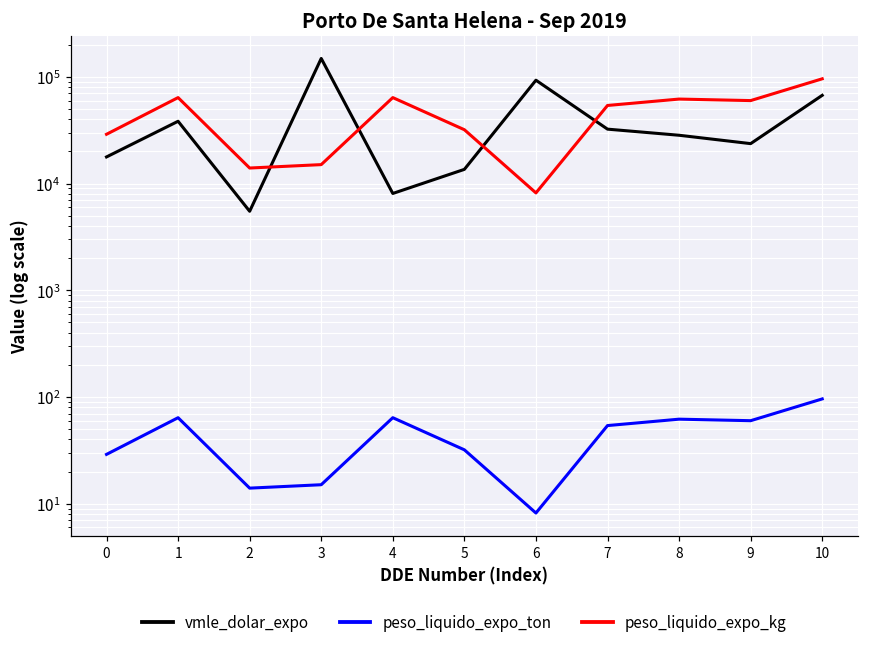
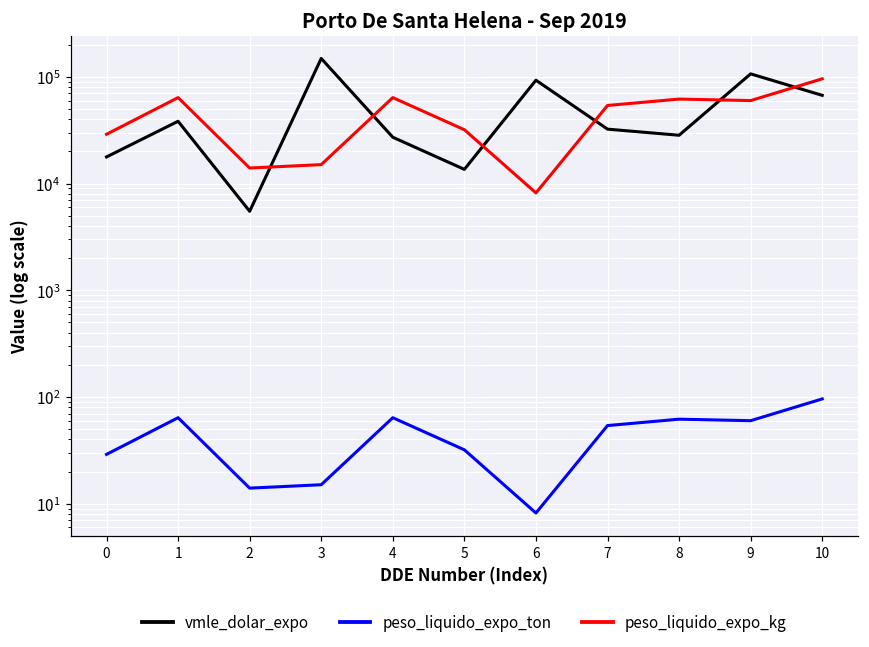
  {
    "vmle_dolar_expo": {
      "0": 18000,
      "1": 38000,
      "2": 6000,
      "3": 150000,
-     "4": 8000,
+     "4": 27000,
      "5": 14000,
      "6": 90000,
      "7": 32000,
      "8": 28000,
-     "9": 24000,
+     "9": 110000,
      "10": 70000
    },
    "peso_liquido_expo_ton": {
      "0": 29,
      "1": 60,
      "2": 14,
      "3": 15,
      "4": 60,
      "5": 32,
      "6": 8,
      "7": 50,
      "8": 60,
      "9": 60,
      "10": 100
    },
    "peso_liquido_expo_kg": {
      "0": 29000,
      "1": 60000,
      "2": 14000,
      "3": 15000,
      "4": 60000,
      "5": 32000,
      "6": 8000,
      "7": 50000,
      "8": 60000,
      "9": 60000,
      "10": 100000
    }
  }
